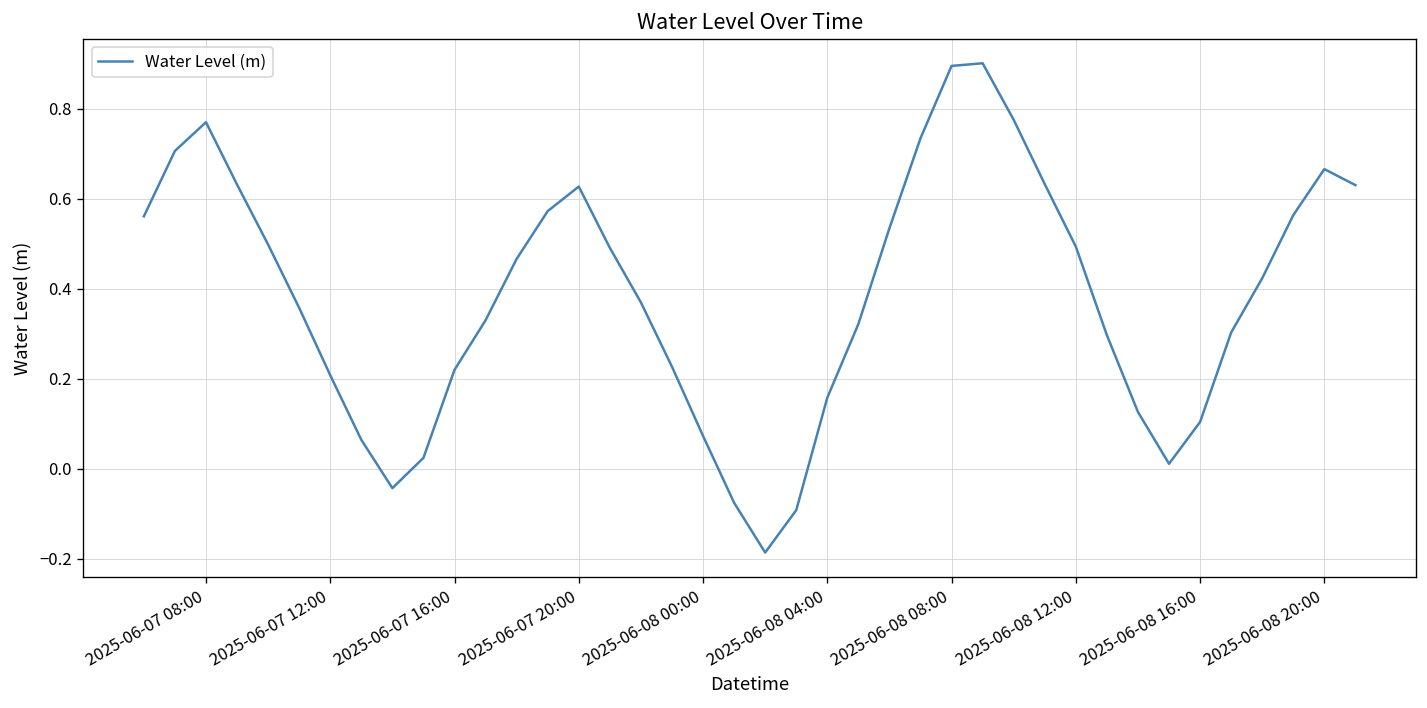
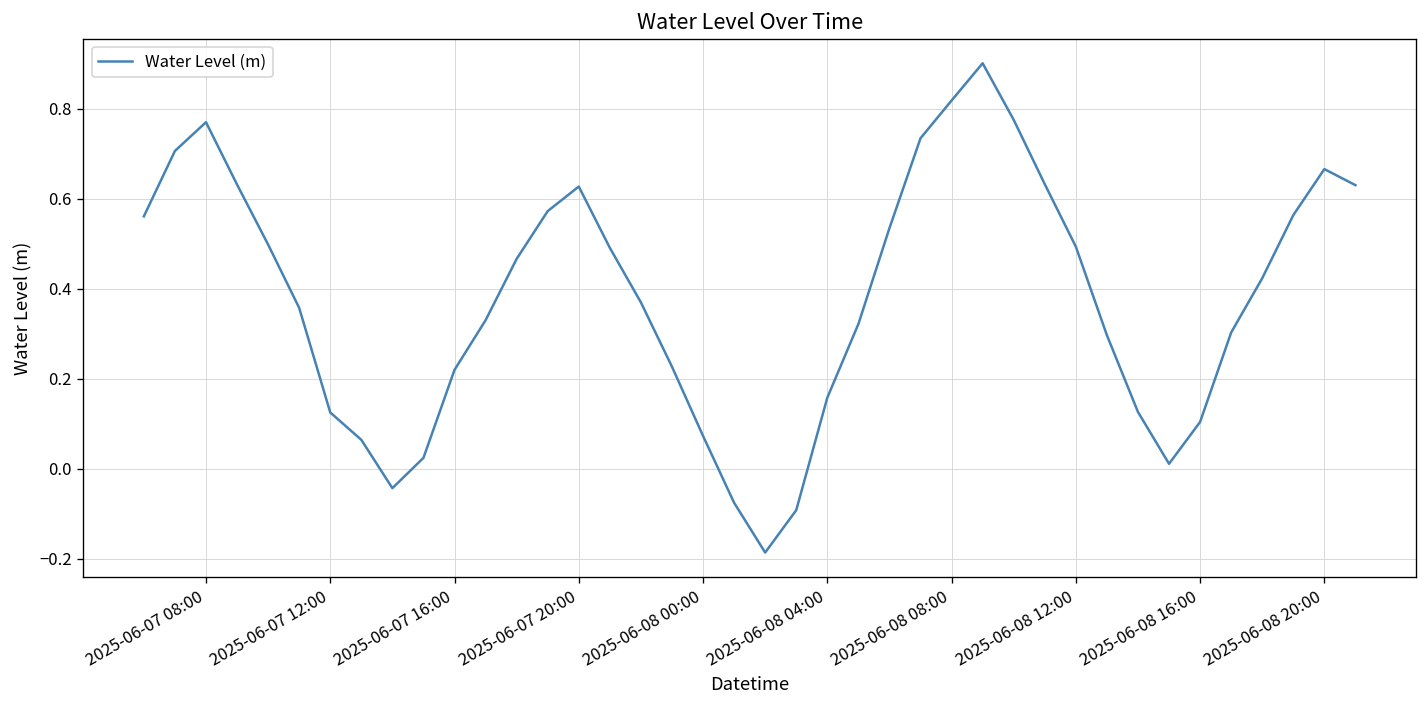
  {
    "2025-06-07 08:00": 0.77,
-   "2025-06-07 12:00": 0.21,
+   "2025-06-07 12:00": 0.13,
    "2025-06-07 16:00": 0.22,
    "2025-06-07 20:00": 0.63,
    "2025-06-08 00:00": 0.07,
    "2025-06-08 04:00": 0.16,
-   "2025-06-08 08:00": 0.90,
+   "2025-06-08 08:00": 0.82,
    "2025-06-08 12:00": 0.49,
    "2025-06-08 16:00": 0.10,
    "2025-06-08 20:00": 0.67
  }
